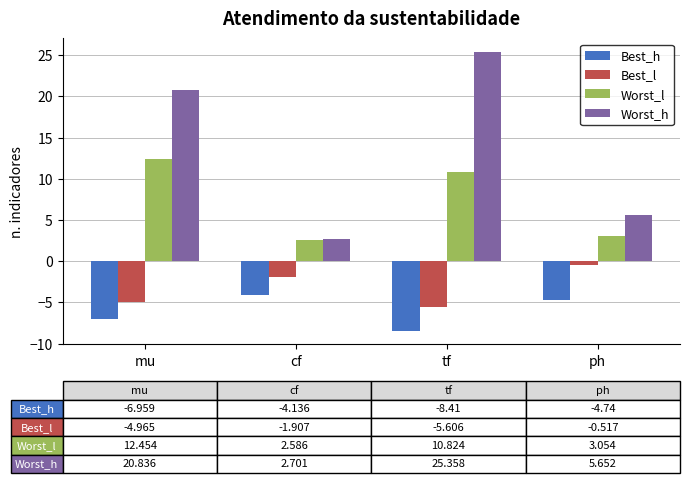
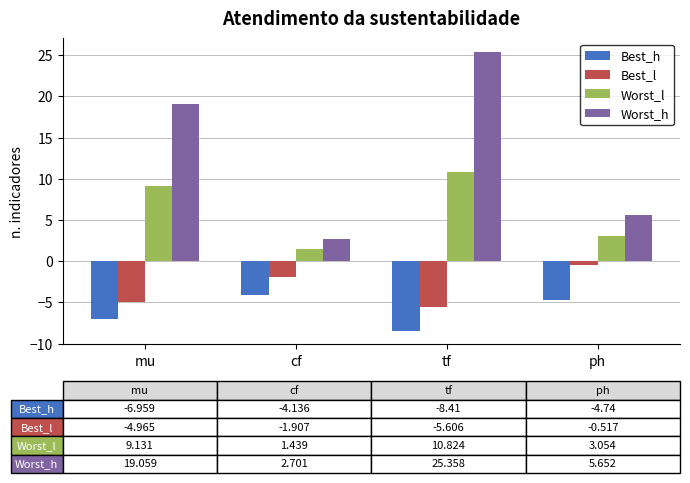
  {
    "Best_h": {
      "mu": -7,
      "cf": -4,
      "tf": -8,
      "ph": -5
    },
    "Best_l": {
      "mu": -5,
      "cf": -2,
      "tf": -6,
      "ph": -1
    },
    "Worst_l": {
-     "mu": 12.454,
-     "cf": 2.586
+     "mu": 9.131,
+     "cf": 1.439
    },
    "Worst_h": {
-     "mu": 20.836
+     "mu": 19.059
    }
  }
